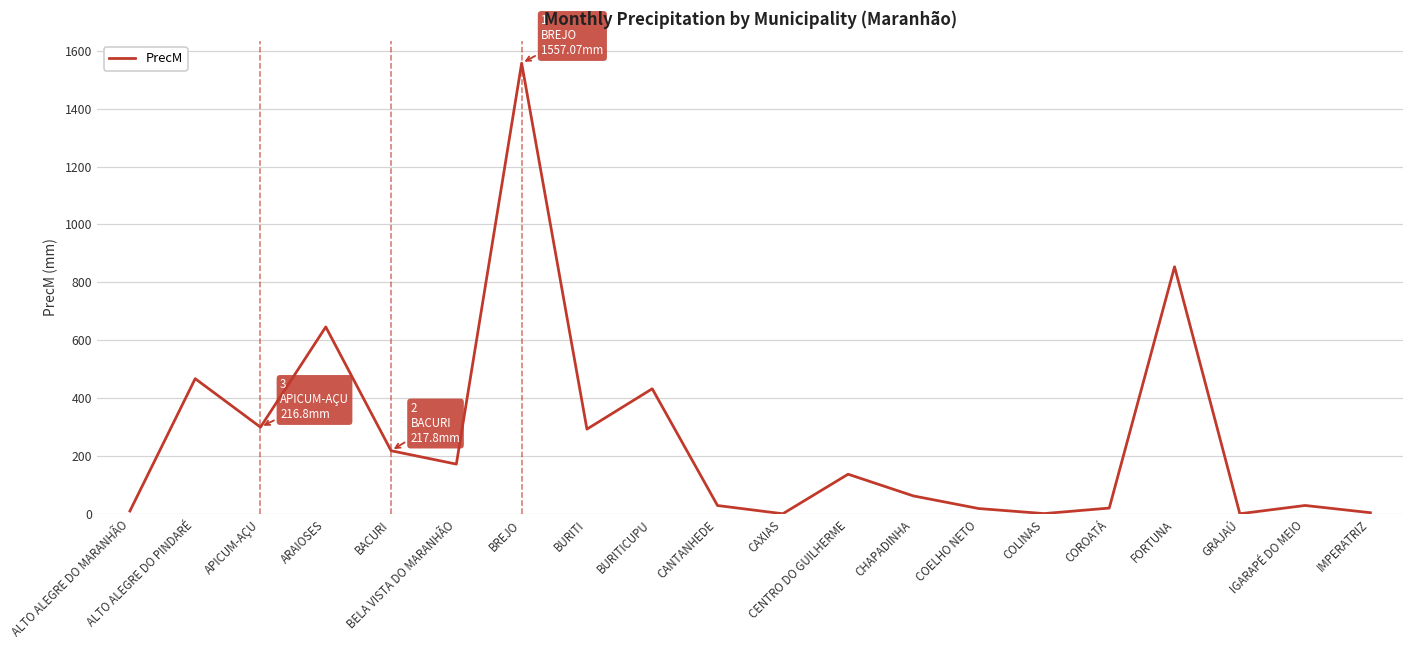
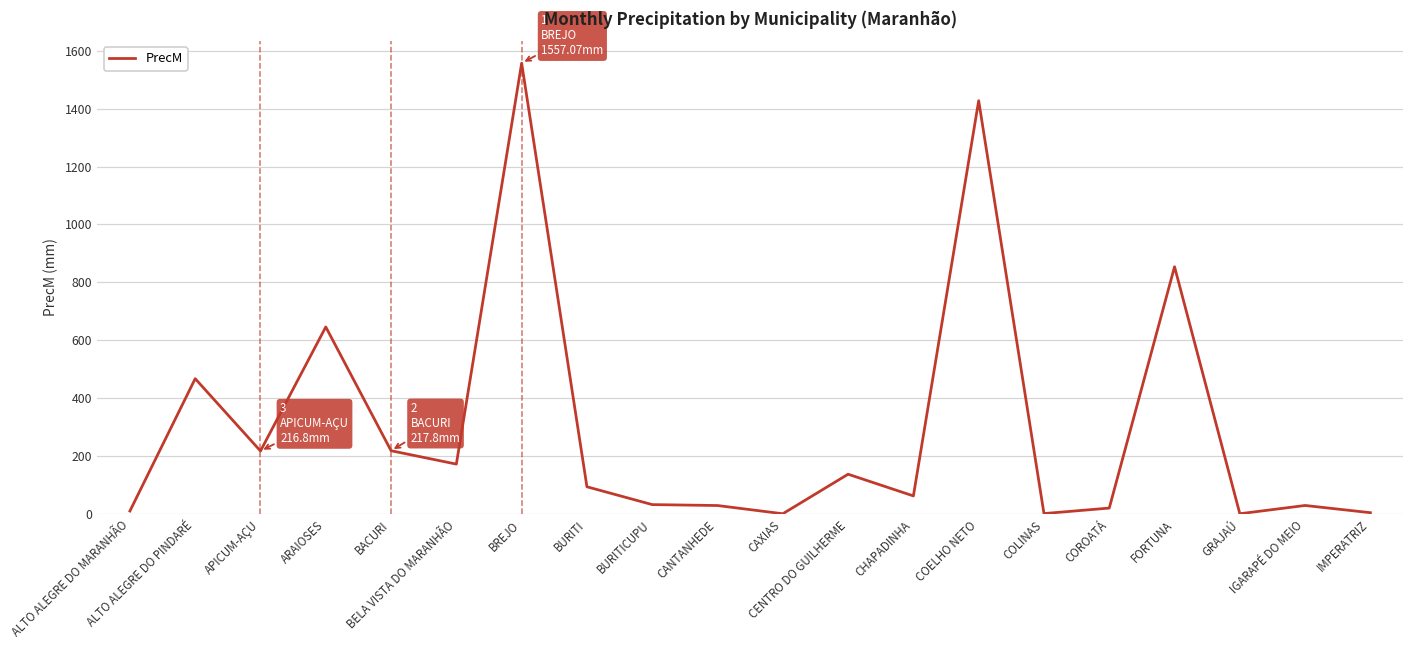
  {
    "ALTO ALEGRE DO MARANHÃO": 10,
    "ALTO ALEGRE DO PINDARÉ": 470,
-   "APICUM-AÇU": 300,
+   "APICUM-AÇU": 220,
    "ARAIOSES": 650,
    "BELA VISTA DO MARANHÃO": 170,
-   "BURITI": 290,
-   "BURITICUPU": 430,
+   "BURITI": 90,
+   "BURITICUPU": 30,
    "CANTANHEDE": 30,
    "CAXIAS": 0,
    "CENTRO DO GUILHERME": 140,
    "CHAPADINHA": 60,
-   "COELHO NETO": 20,
+   "COELHO NETO": 1430,
    "COLINAS": 0,
    "COROATÁ": 20,
    "FORTUNA": 850,
    "GRAJAÚ": 0,
    "IGARAPÉ DO MEIO": 30,
    "IMPERATRIZ": 0
  }
